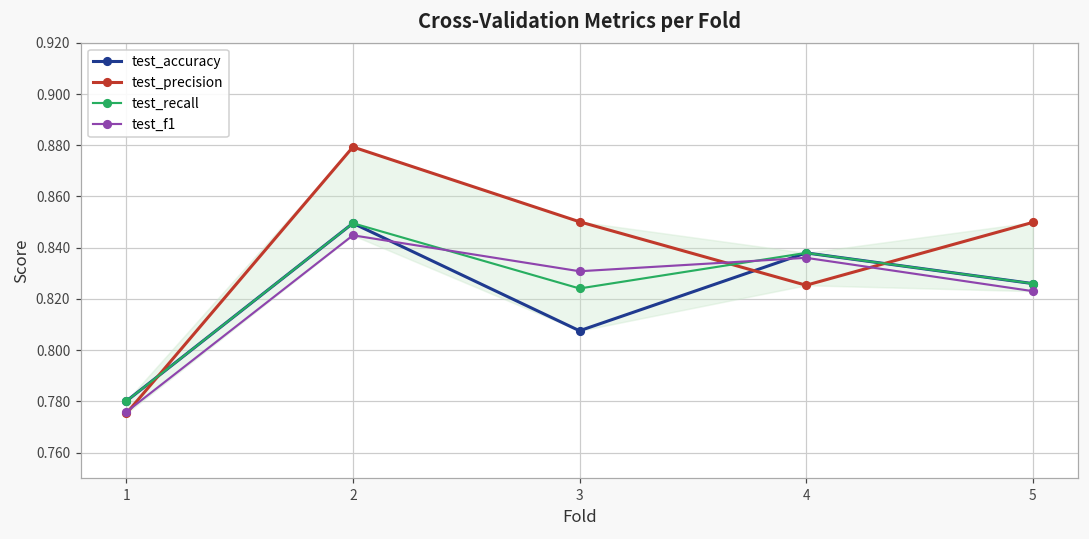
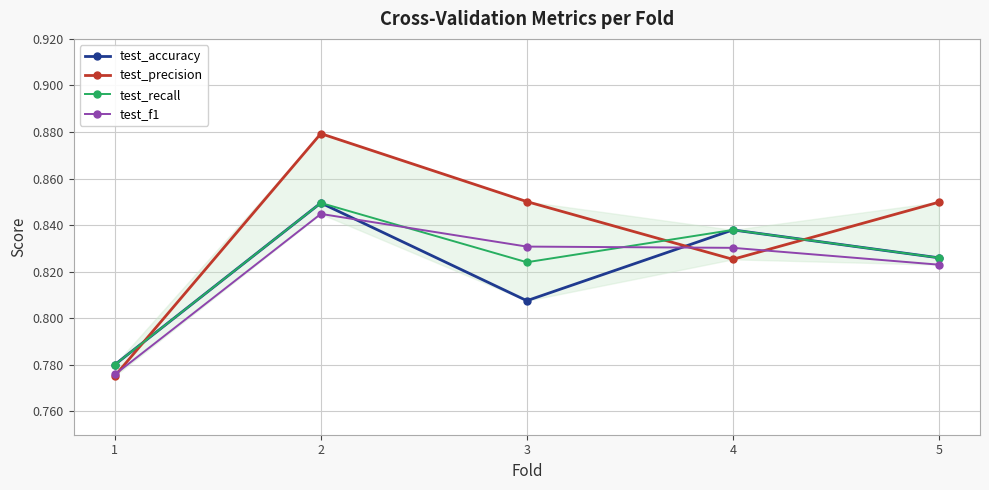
  {
    "test_accuracy": {
      "3": 0.808
    },
    "test_precision": {
      "4": 0.825
    },
    "test_recall": {
      "3": 0.824
    },
    "test_f1": {
      "2": 0.845,
      "3": 0.831,
-     "4": 0.836,
+     "4": 0.830,
      "5": 0.823
    }
  }
